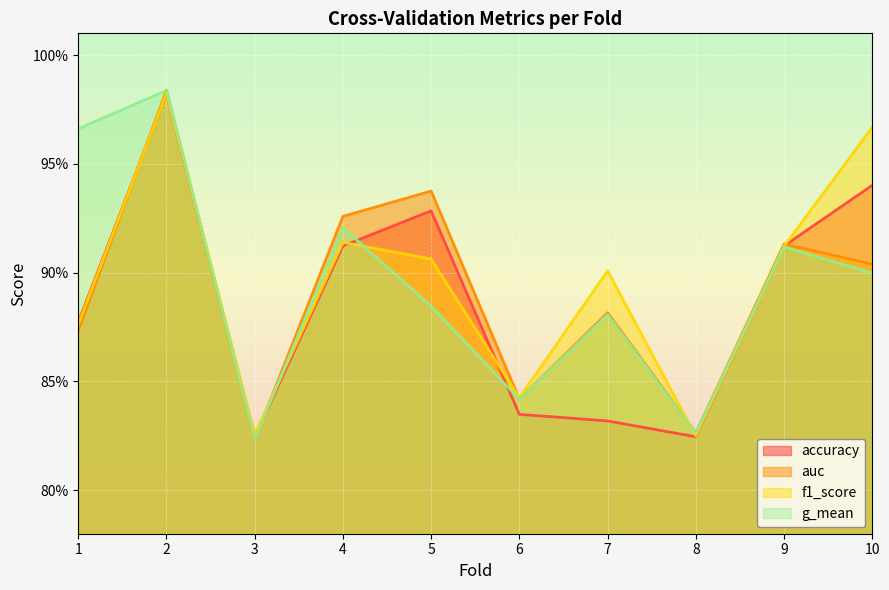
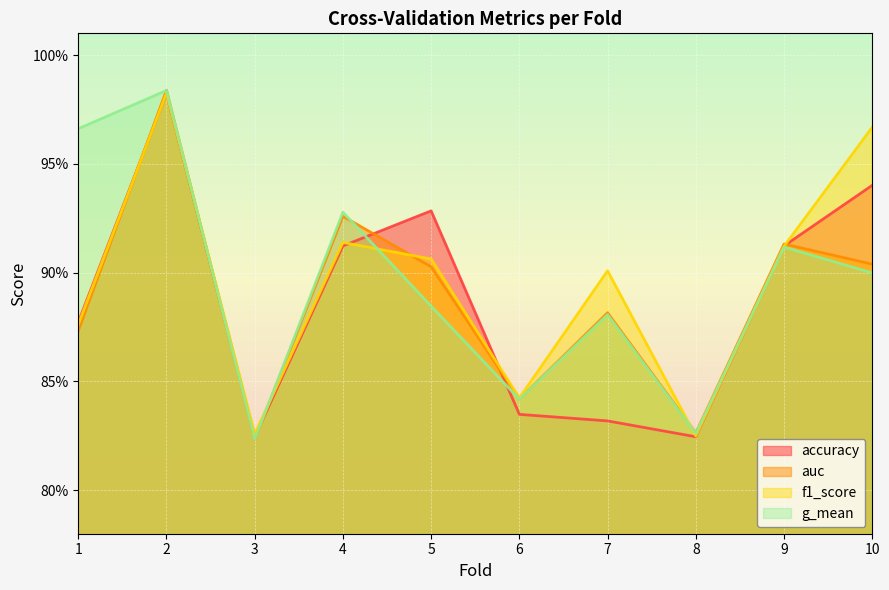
  {
    "accuracy": {
      "3": "82.5%",
      "4": "91.2%",
      "5": "92.8%",
      "6": "83.5%",
      "7": "83.2%",
      "10": "94.0%"
    },
    "auc": {
      "1": "87.3%",
      "4": "92.6%",
-     "5": "93.8%",
+     "5": "90.3%",
      "10": "90.4%"
    },
    "f1_score": {
      "3": "82.6%",
      "4": "91.4%",
      "5": "90.6%",
      "7": "90.1%",
      "10": "96.7%"
    },
    "g_mean": {
      "1": "96.6%",
-     "4": "92.1%",
+     "4": "92.8%",
      "5": "88.5%",
      "10": "90.0%"
    }
  }
